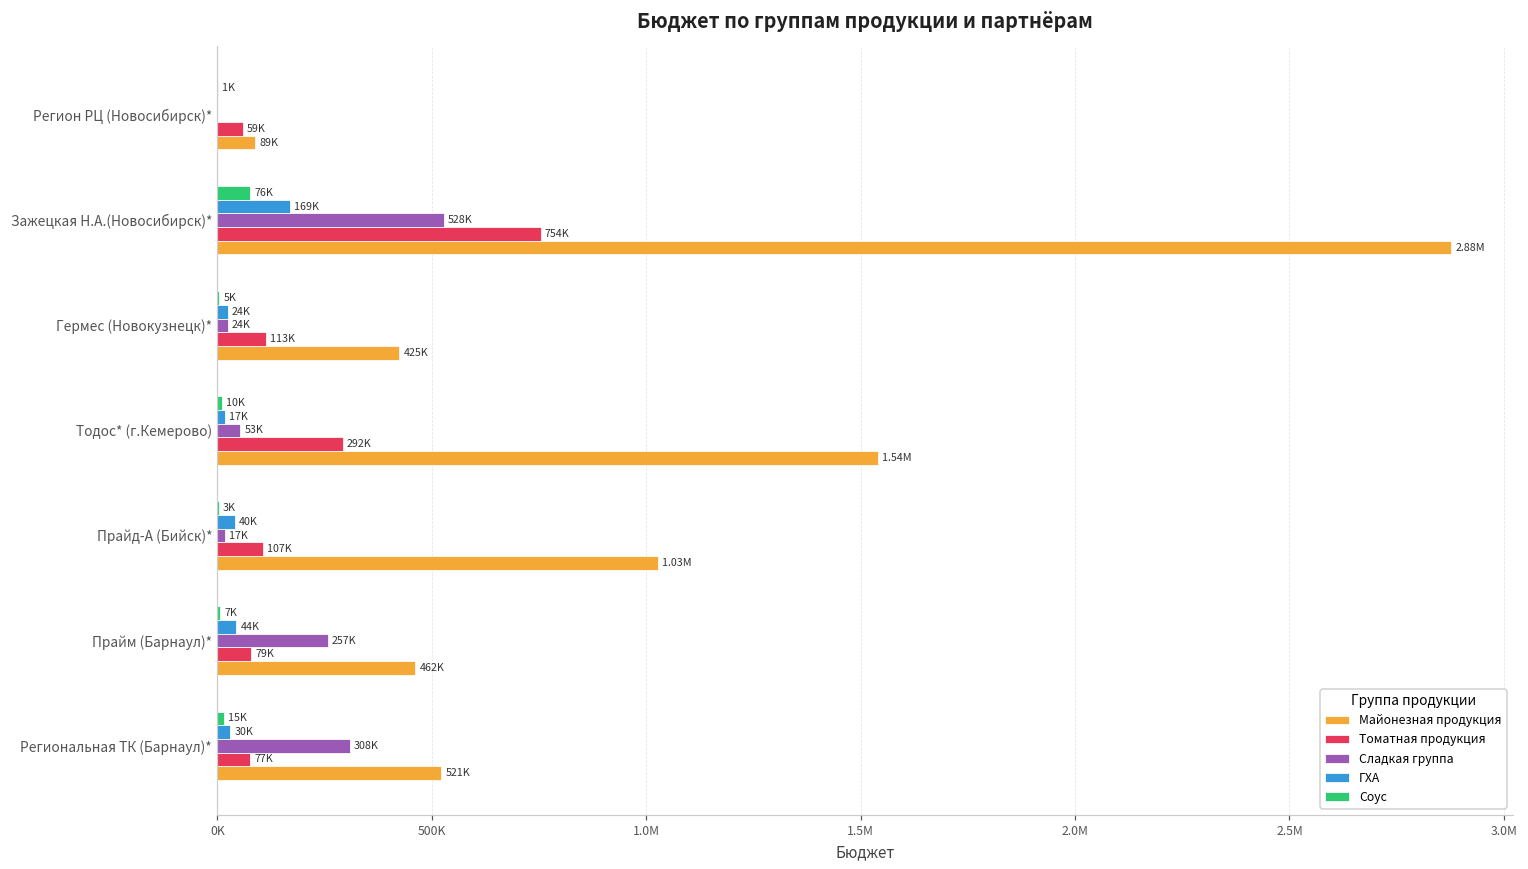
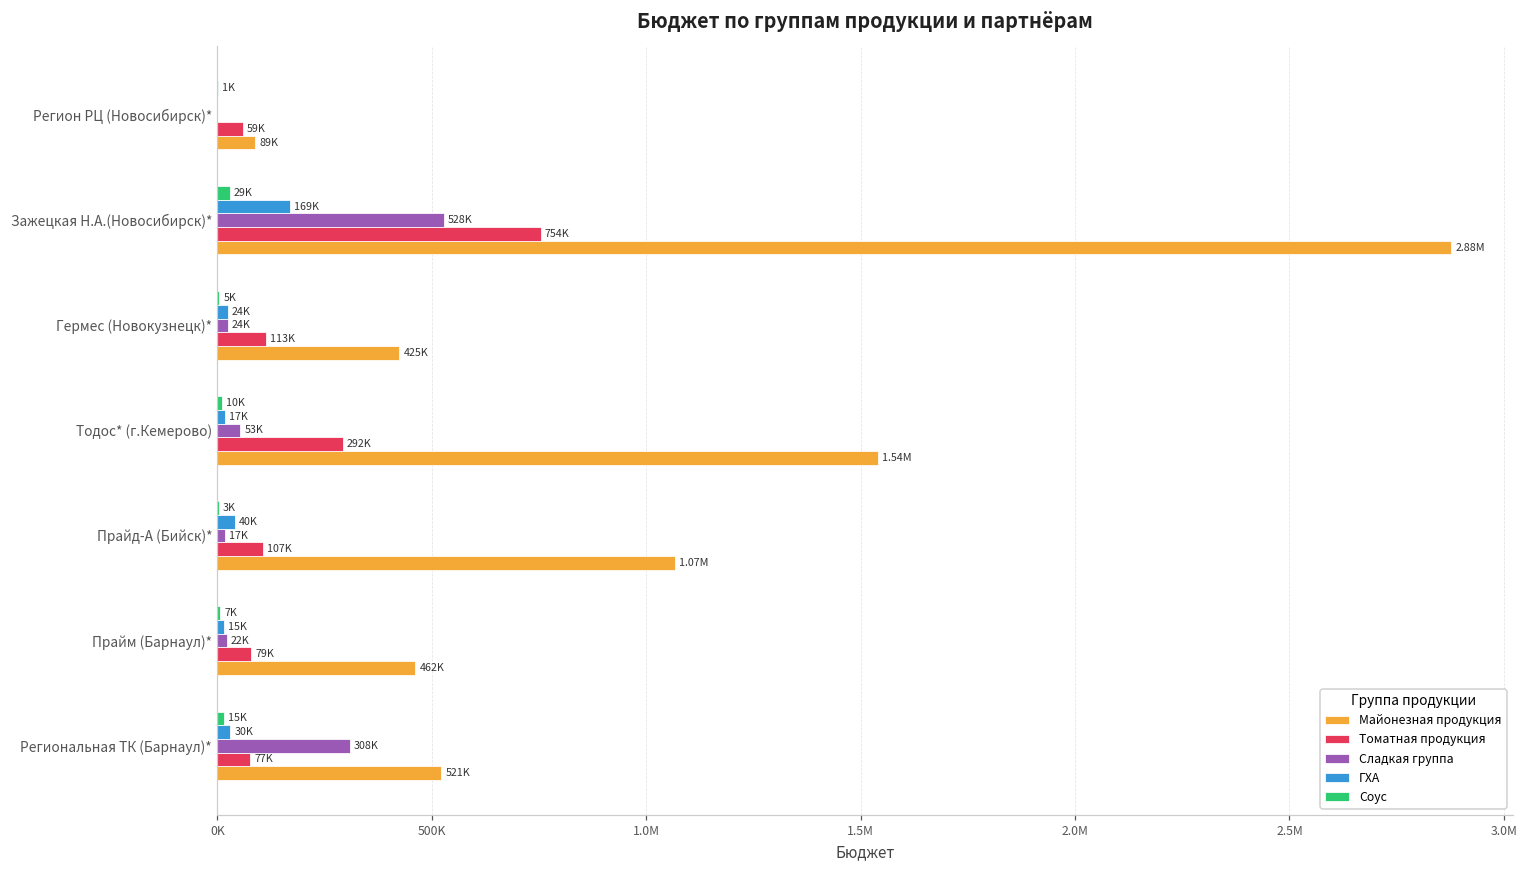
  {
    "Майонезная продукция": {
      "Регион РЦ (Новосибирск)*": "89K",
      "Зажецкая Н.А.(Новосибирск)*": "2.88M",
      "Гермес (Новокузнецк)*": "425K",
      "Тодос* (г.Кемерово)": "1.54M",
-     "Прайд-А (Бийск)*": "1.03M",
+     "Прайд-А (Бийск)*": "1.07M",
      "Прайм (Барнаул)*": "462K",
      "Региональная ТК (Барнаул)*": "521K"
    },
    "Томатная продукция": {
      "Регион РЦ (Новосибирск)*": "59K",
      "Зажецкая Н.А.(Новосибирск)*": "754K",
      "Гермес (Новокузнецк)*": "113K",
      "Тодос* (г.Кемерово)": "292K",
      "Прайд-А (Бийск)*": "107K",
      "Прайм (Барнаул)*": "79K",
      "Региональная ТК (Барнаул)*": "77K"
    },
    "Сладкая группа": {
      "Зажецкая Н.А.(Новосибирск)*": "528K",
      "Гермес (Новокузнецк)*": "24K",
      "Тодос* (г.Кемерово)": "53K",
      "Прайд-А (Бийск)*": "17K",
-     "Прайм (Барнаул)*": "257K",
+     "Прайм (Барнаул)*": "22K",
      "Региональная ТК (Барнаул)*": "308K"
    },
    "ГХА": {
      "Зажецкая Н.А.(Новосибирск)*": "169K",
      "Гермес (Новокузнецк)*": "24K",
      "Тодос* (г.Кемерово)": "17K",
      "Прайд-А (Бийск)*": "40K",
-     "Прайм (Барнаул)*": "44K",
+     "Прайм (Барнаул)*": "15K",
      "Региональная ТК (Барнаул)*": "30K"
    },
    "Соус": {
      "Регион РЦ (Новосибирск)*": "1K",
-     "Зажецкая Н.А.(Новосибирск)*": "76K",
+     "Зажецкая Н.А.(Новосибирск)*": "29K",
      "Гермес (Новокузнецк)*": "5K",
      "Тодос* (г.Кемерово)": "10K",
      "Прайд-А (Бийск)*": "3K",
      "Прайм (Барнаул)*": "7K",
      "Региональная ТК (Барнаул)*": "15K"
    }
  }
